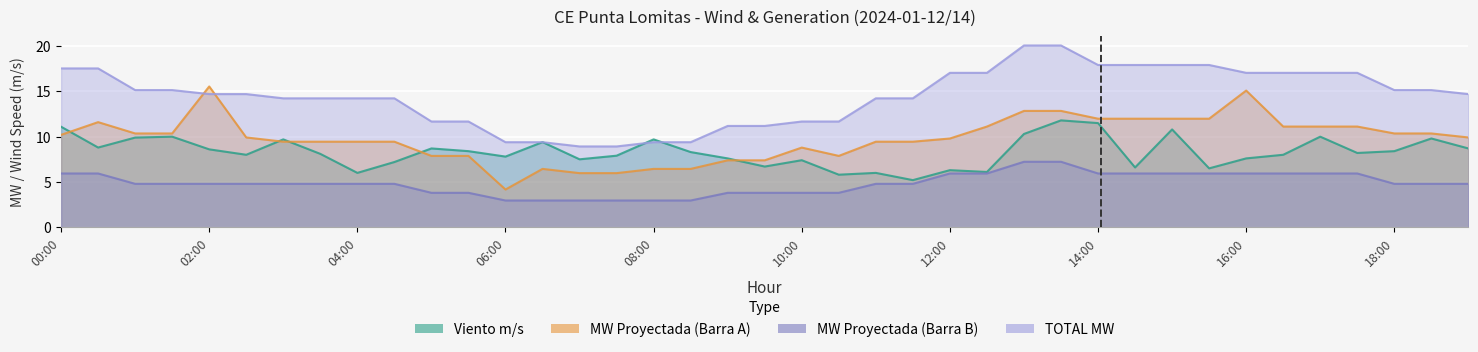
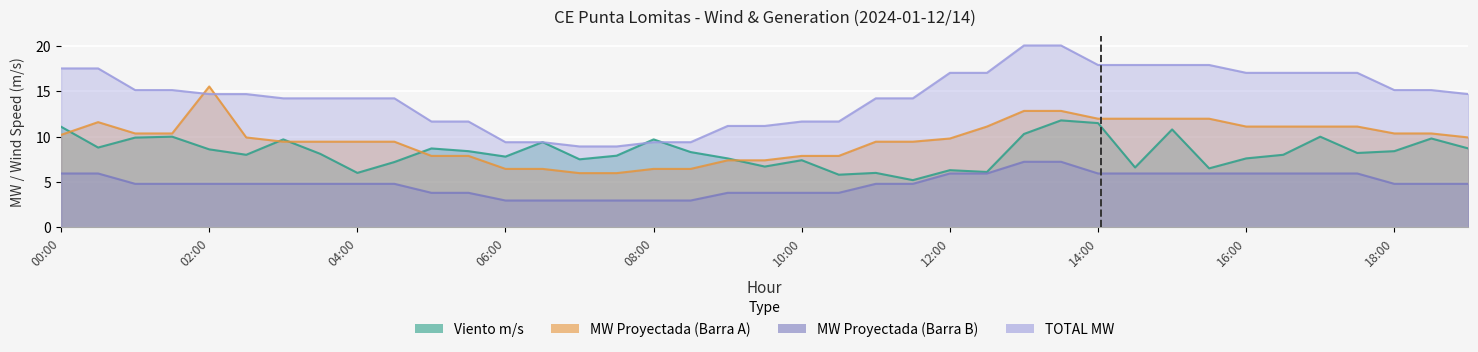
  {
    "MW Proyectada (Barra A)": {
      "00:00": 10,
      "02:00": 16,
      "04:00": 9,
-     "06:00": 4,
+     "06:00": 6,
      "08:00": 6,
-     "10:00": 9,
+     "10:00": 8,
      "12:00": 10,
      "14:00": 12,
-     "16:00": 15,
+     "16:00": 11,
      "18:00": 10
    }
  }
